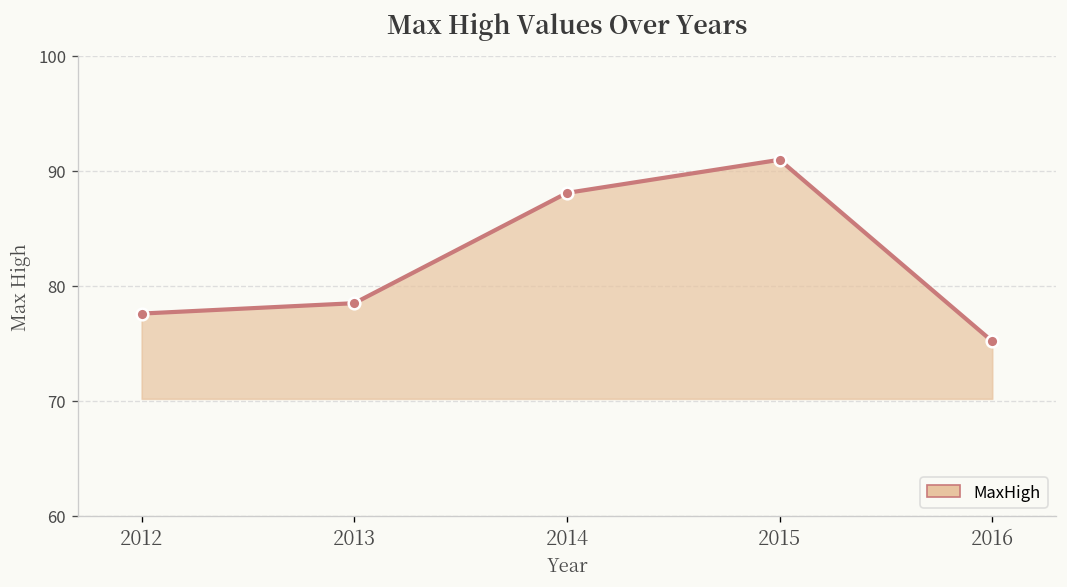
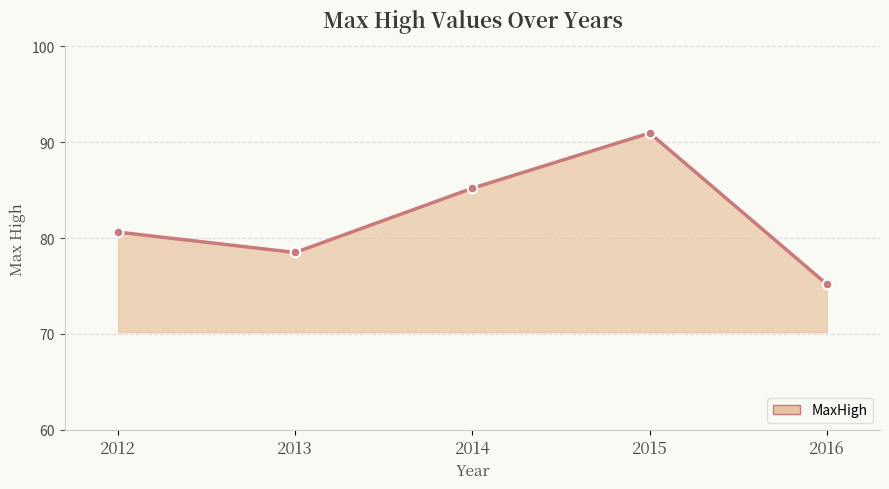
  {
-   "2012": 78,
+   "2012": 81,
    "2013": 79,
-   "2014": 88,
+   "2014": 85,
    "2015": 91,
    "2016": 75
  }
